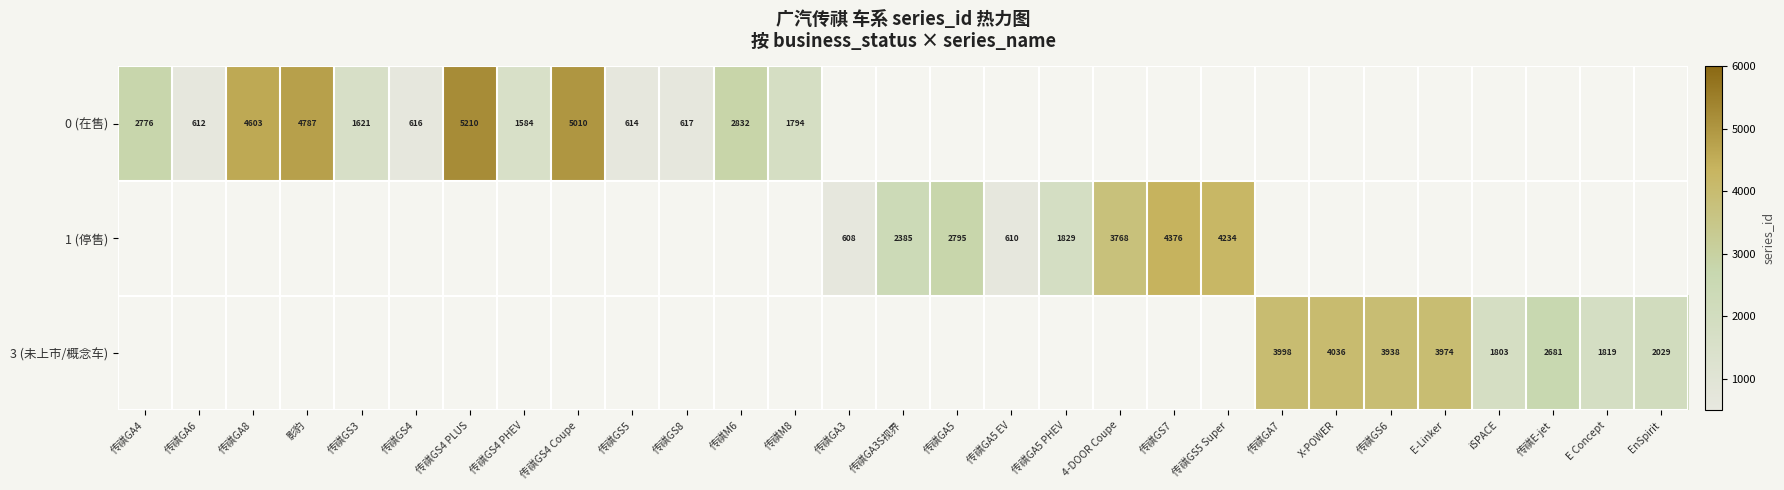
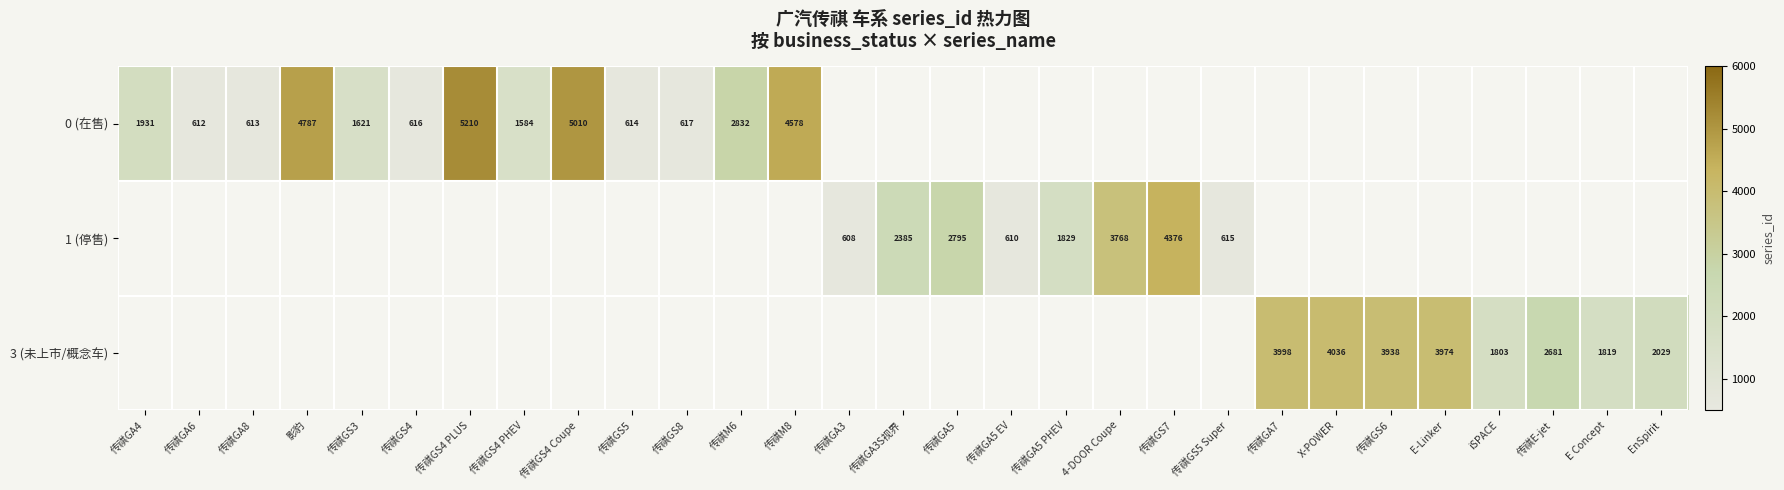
  {
    "0 (在售)": {
-     "传祺GA4": 2776,
+     "传祺GA4": 1931,
      "传祺GA6": 612,
-     "传祺GA8": 4603,
+     "传祺GA8": 613,
      "影豹": 4787,
      "传祺GS3": 1621,
      "传祺GS4": 616,
      "传祺GS4 PLUS": 5210,
      "传祺GS4 PHEV": 1584,
      "传祺GS4 Coupe": 5010,
      "传祺GS5": 614,
      "传祺GS8": 617,
      "传祺M6": 2832,
-     "传祺M8": 1794
+     "传祺M8": 4578
    },
    "1 (停售)": {
      "传祺GA3": 608,
      "传祺GA3S视界": 2385,
      "传祺GA5": 2795,
      "传祺GA5 EV": 610,
      "传祺GA5 PHEV": 1829,
      "4-DOOR Coupe": 3768,
      "传祺GS7": 4376,
-     "传祺GS5 Super": 4234
+     "传祺GS5 Super": 615
    },
    "3 (未上市/概念车)": {
      "传祺GA7": 3998,
      "X-POWER": 4036,
      "传祺GS6": 3938,
      "E-Linker": 3974,
      "iSPACE": 1803,
      "传祺E-jet": 2681,
      "E Concept": 1819,
      "EnSpirit": 2029
    }
  }
